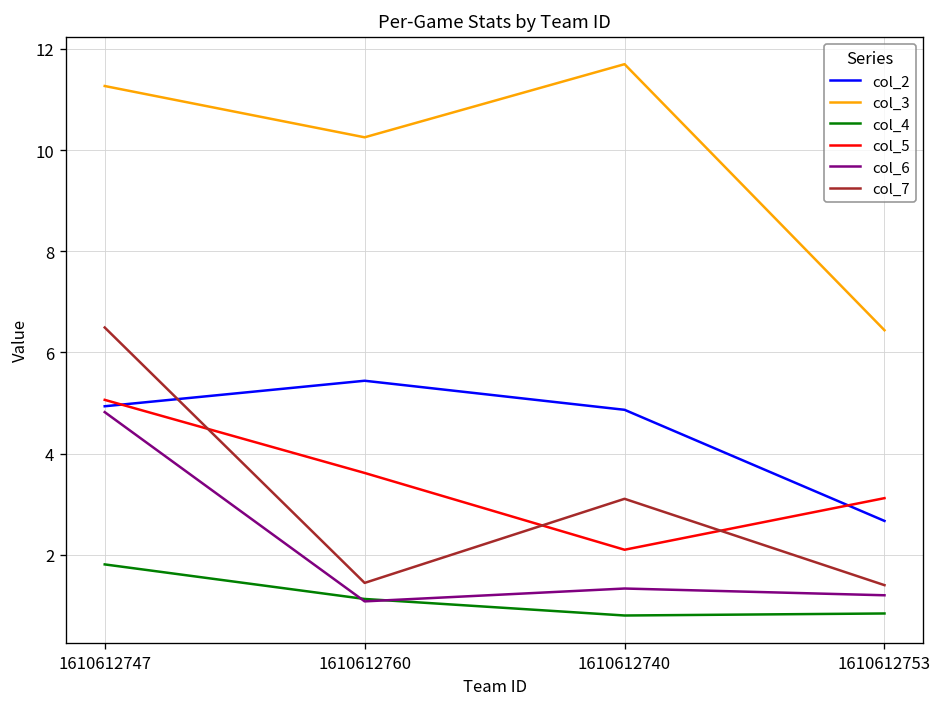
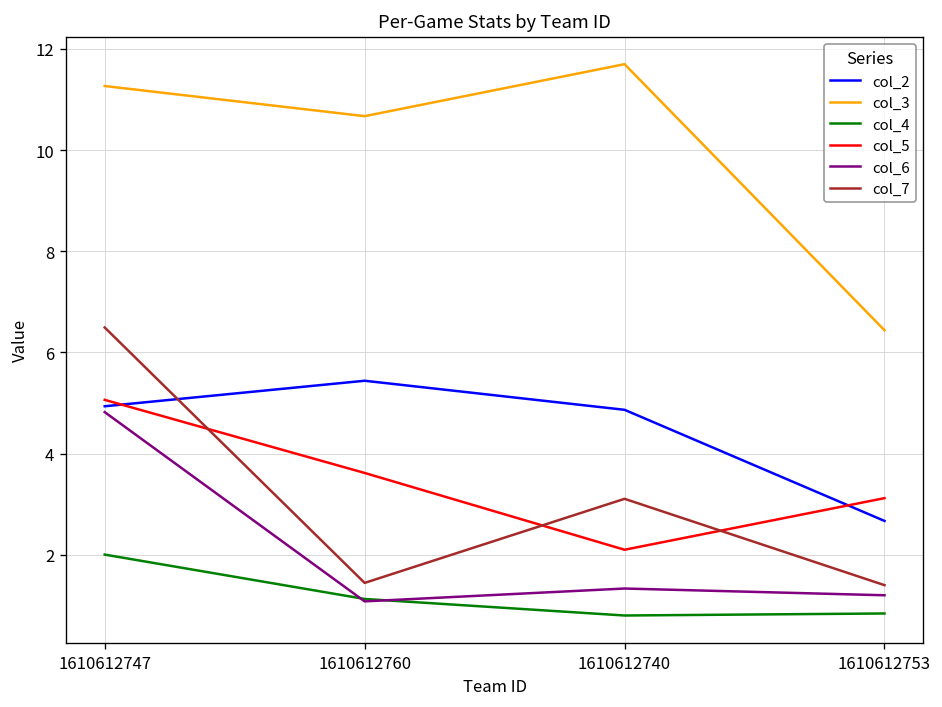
  {
    "col_2": {
      "1610612747": 4.9,
      "1610612760": 5.4,
      "1610612740": 4.9,
      "1610612753": 2.7
    },
    "col_3": {
      "1610612747": 11.3,
-     "1610612760": 10.3,
+     "1610612760": 10.7,
      "1610612740": 11.7,
      "1610612753": 6.4
    },
    "col_4": {
-     "1610612747": 1.8,
+     "1610612747": 2.0,
      "1610612740": 0.8,
      "1610612753": 0.8
    },
    "col_5": {
      "1610612747": 5.1,
      "1610612760": 3.6,
      "1610612740": 2.1,
      "1610612753": 3.1
    },
    "col_6": {
      "1610612747": 4.8,
      "1610612740": 1.3,
      "1610612753": 1.2
    },
    "col_7": {
      "1610612747": 6.5,
      "1610612760": 1.4,
      "1610612740": 3.1,
      "1610612753": 1.4
    }
  }
